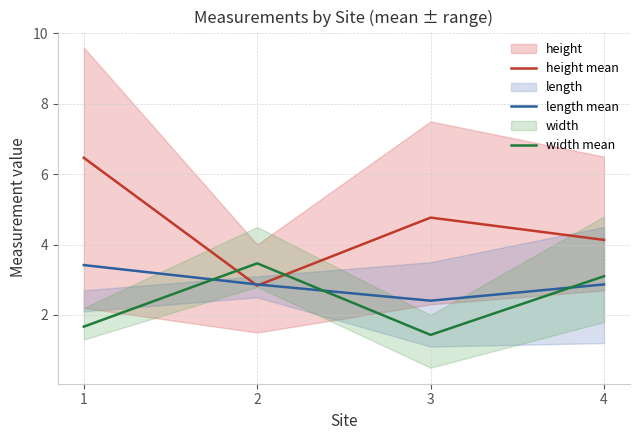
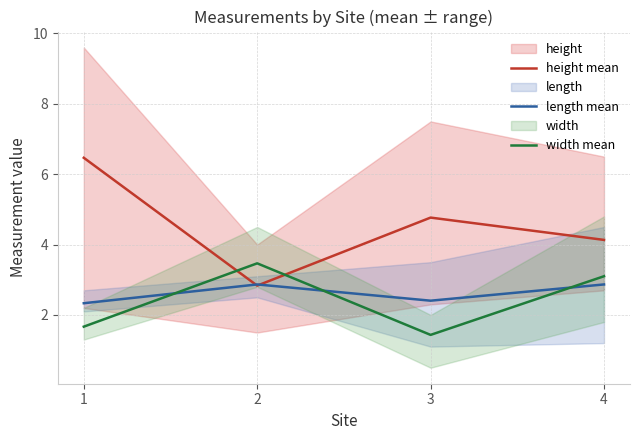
  {
    "height mean": {
      "1": 6.5,
      "3": 4.8,
      "4": 4.1
    },
    "length mean": {
-     "1": 3.4,
+     "1": 2.3,
      "3": 2.4,
      "4": 2.9
    },
    "width mean": {
      "1": 1.7,
      "2": 3.5,
      "3": 1.4,
      "4": 3.1
    }
  }
